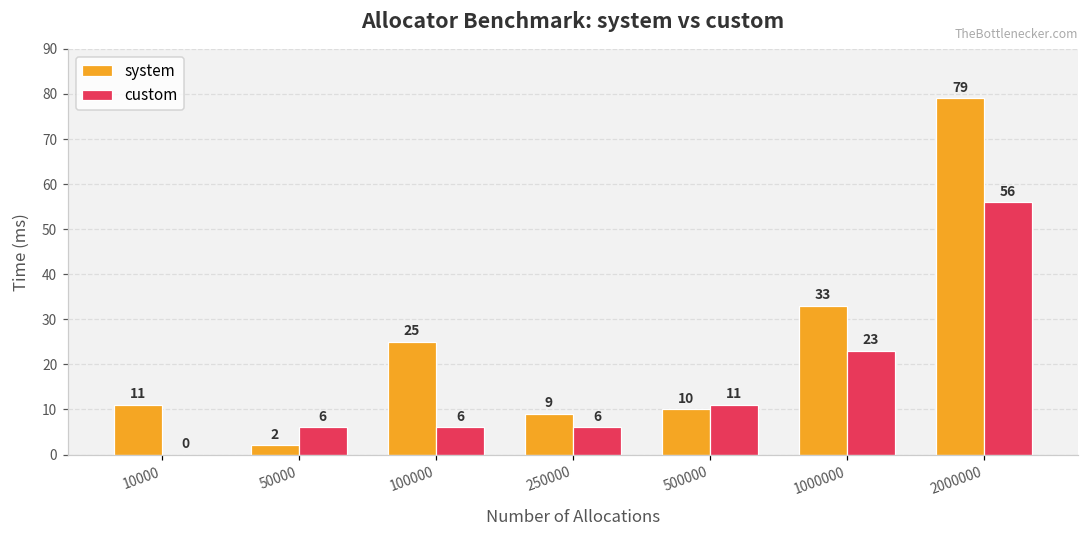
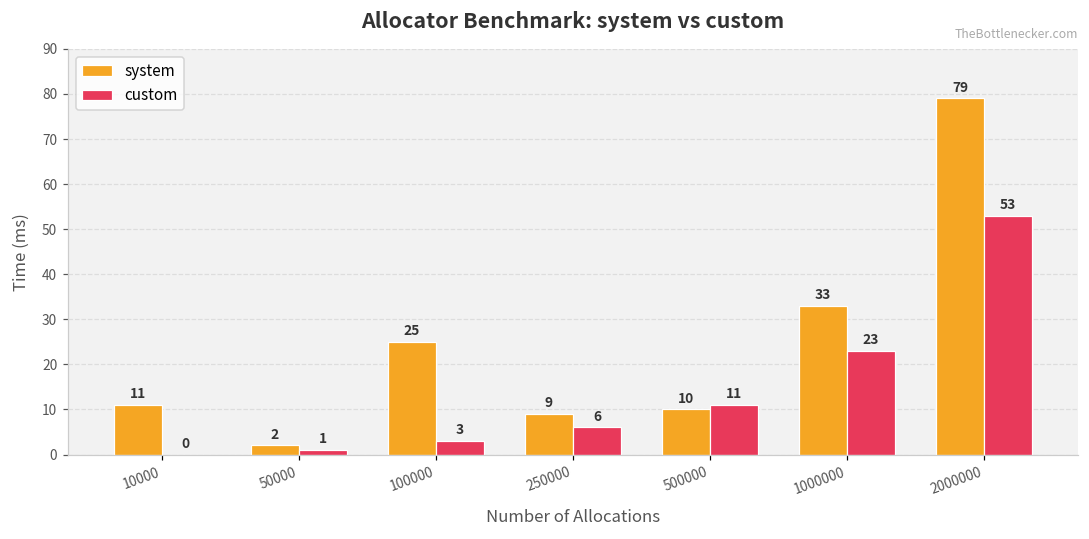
  {
    "system": {
      "10000": 11,
      "50000": 2,
      "100000": 25,
      "250000": 9,
      "500000": 10,
      "1000000": 33,
      "2000000": 79
    },
    "custom": {
      "10000": 0,
-     "50000": 6,
-     "100000": 6,
+     "50000": 1,
+     "100000": 3,
      "250000": 6,
      "500000": 11,
      "1000000": 23,
-     "2000000": 56
+     "2000000": 53
    }
  }
